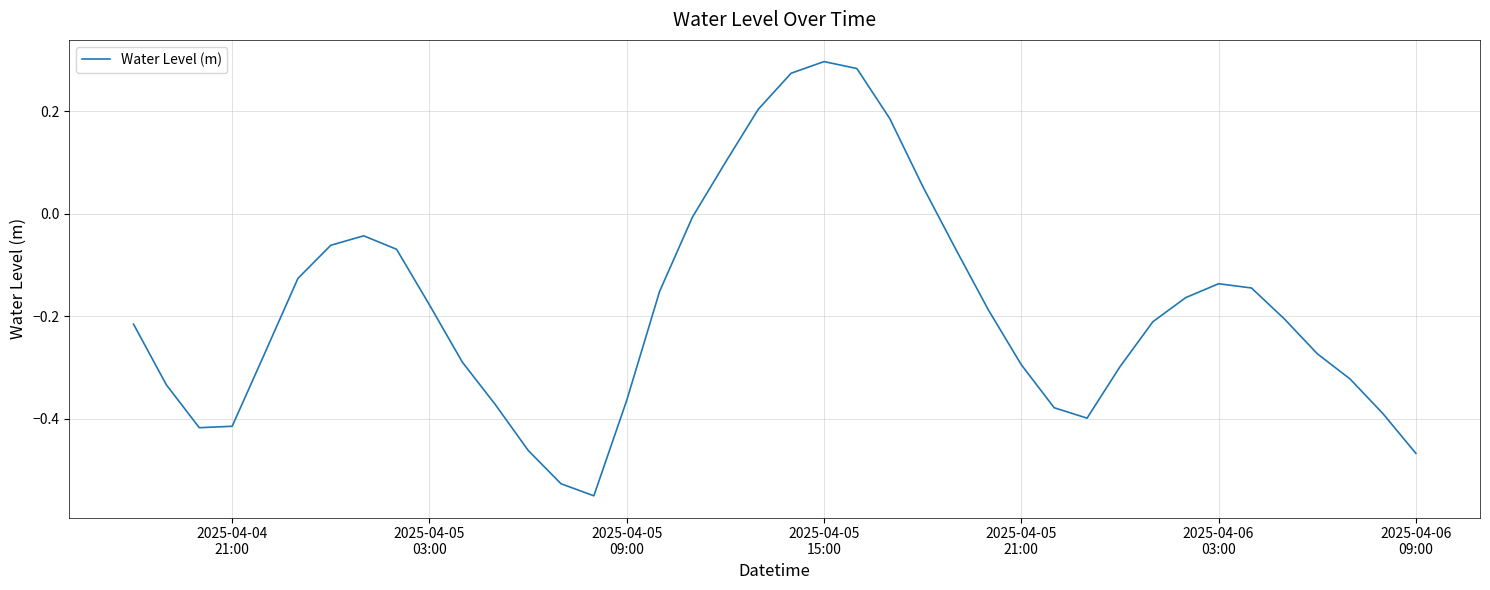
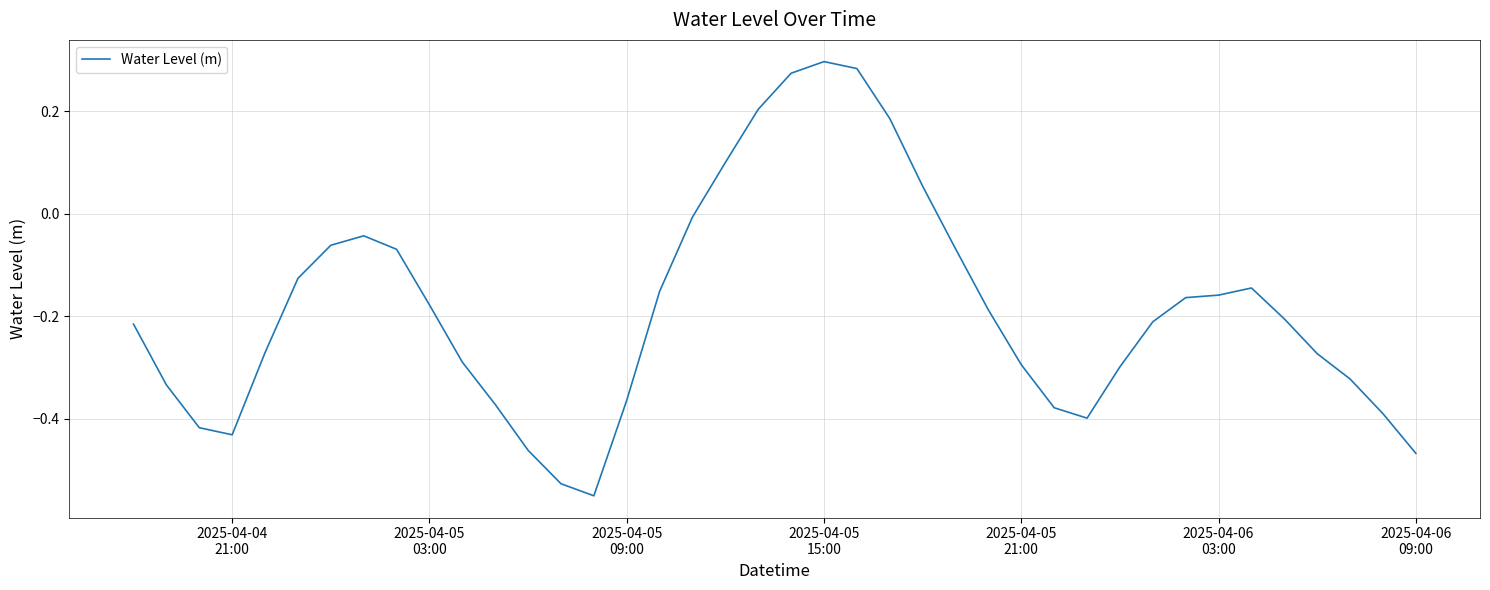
  {
-   "2025-04-04 21:00": -0.41,
+   "2025-04-04 21:00": -0.43,
    "2025-04-05 03:00": -0.18,
    "2025-04-05 09:00": -0.36,
    "2025-04-05 15:00": 0.30,
    "2025-04-05 21:00": -0.29,
-   "2025-04-06 03:00": -0.14,
+   "2025-04-06 03:00": -0.16,
    "2025-04-06 09:00": -0.47
  }
